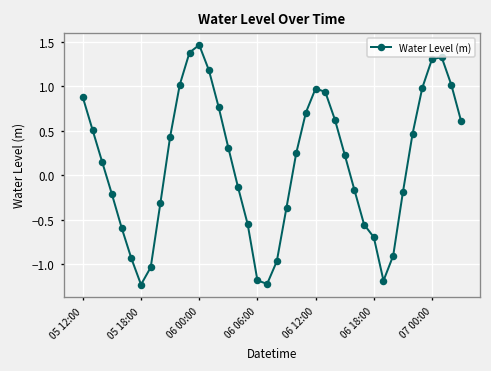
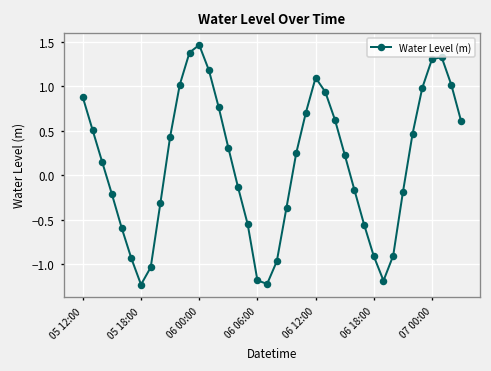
  {
    "05 12:00": 0.9,
    "05 18:00": -1.2,
    "06 00:00": 1.5,
    "06 06:00": -1.2,
-   "06 12:00": 1.0,
-   "06 18:00": -0.7,
+   "06 12:00": 1.1,
+   "06 18:00": -0.9,
    "07 00:00": 1.3
  }
